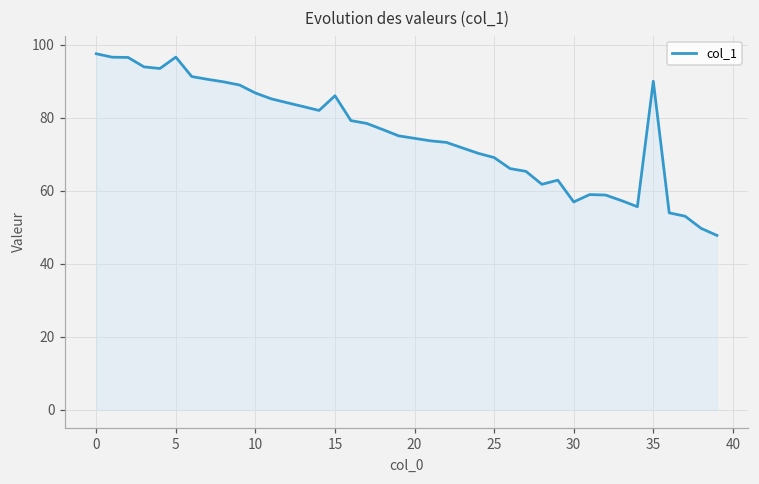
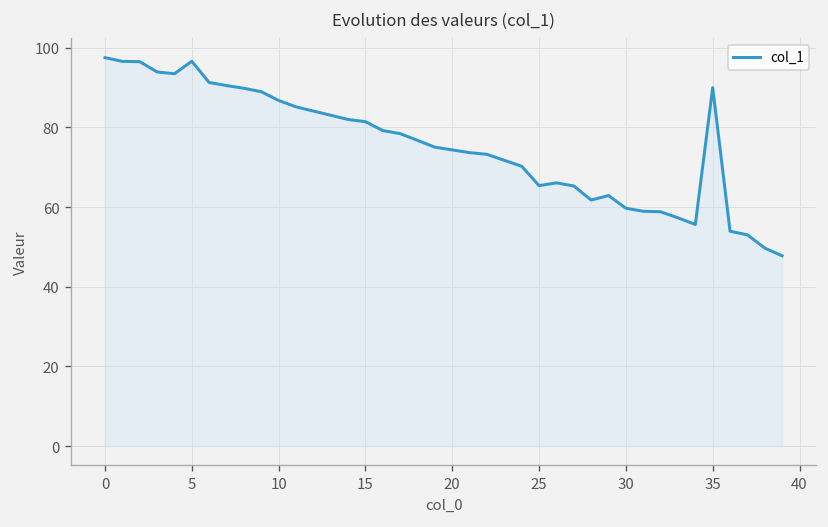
  {
    "0": 97,
    "5": 97,
    "10": 87,
-   "15": 86,
+   "15": 81,
    "20": 74,
-   "25": 69,
-   "30": 57,
+   "25": 65,
+   "30": 60,
    "35": 90
  }
